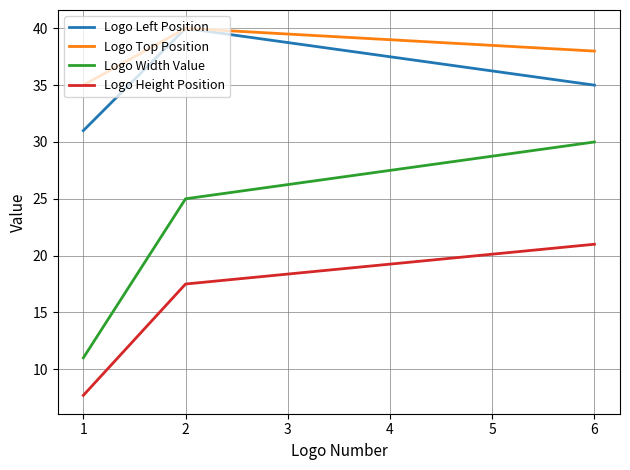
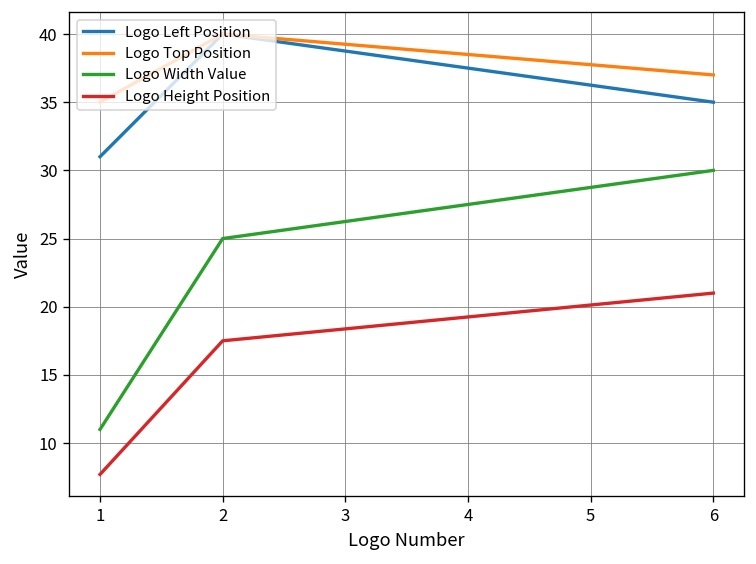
  {
    "Logo Left Position": {
      "1": 31,
      "6": 35
    },
    "Logo Top Position": {
-     "6": 38
+     "6": 37
    },
    "Logo Width Value": {
      "1": 11,
      "2": 25,
      "6": 30
    },
    "Logo Height Position": {
      "1": 7.7,
      "2": 17.5,
      "6": 21
    }
  }
